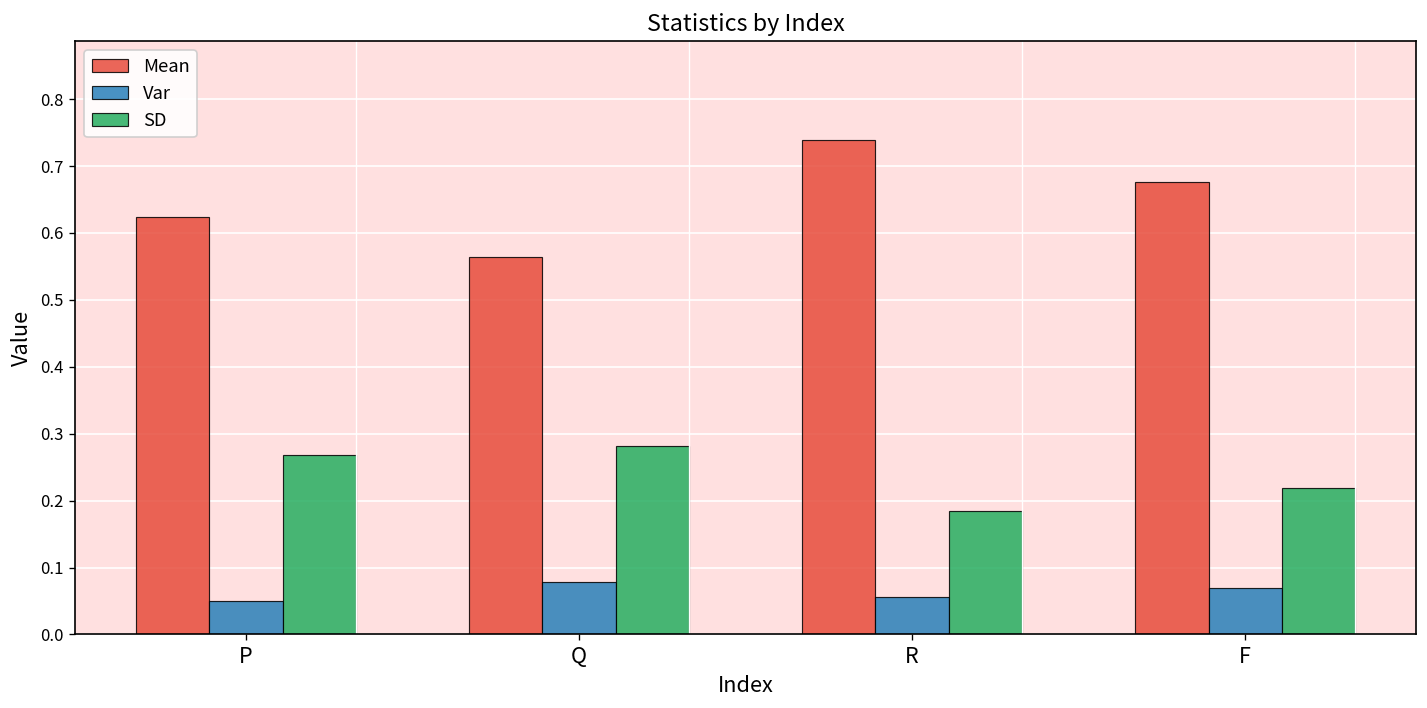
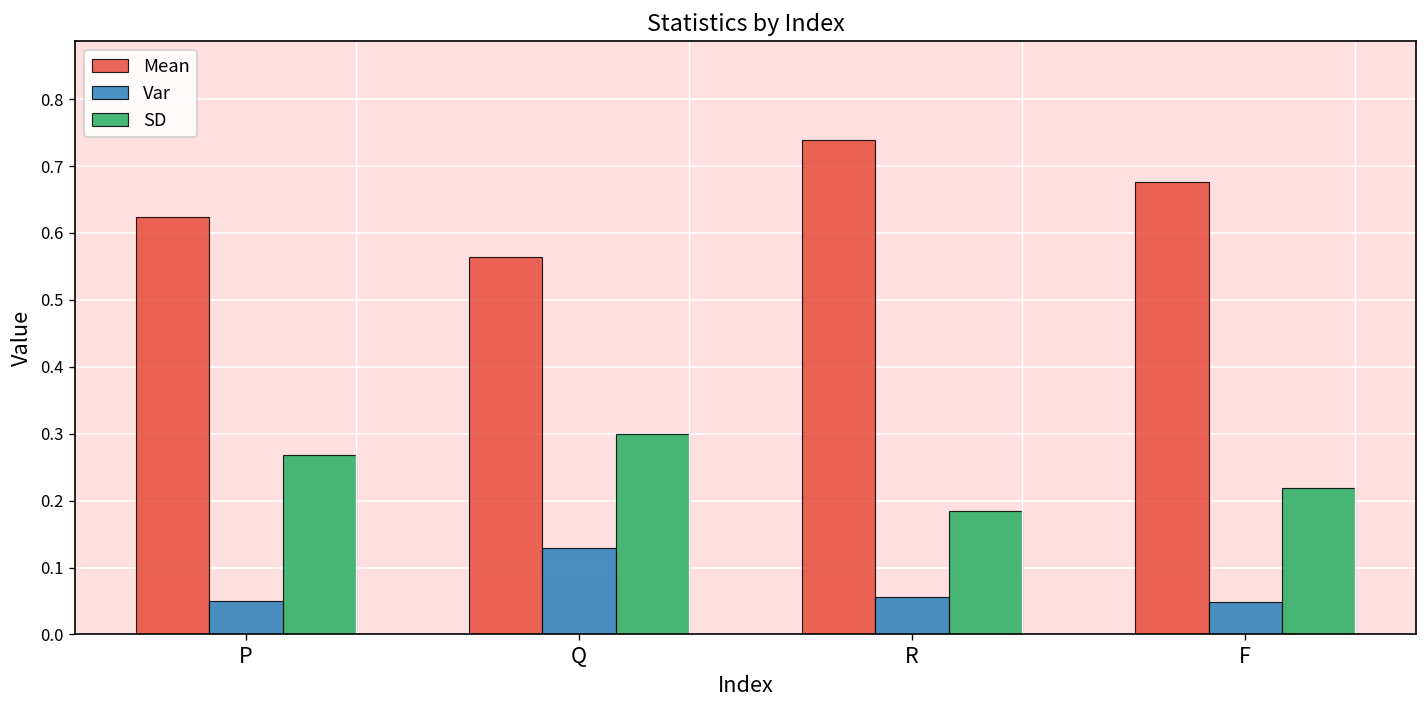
  {
    "Mean": {
      "P": 0.62,
      "Q": 0.56,
      "R": 0.74,
      "F": 0.68
    },
    "Var": {
      "P": 0.05,
-     "Q": 0.08,
+     "Q": 0.13,
      "R": 0.06,
-     "F": 0.07
+     "F": 0.05
    },
    "SD": {
      "P": 0.27,
-     "Q": 0.28,
+     "Q": 0.30,
      "R": 0.18,
      "F": 0.22
    }
  }
